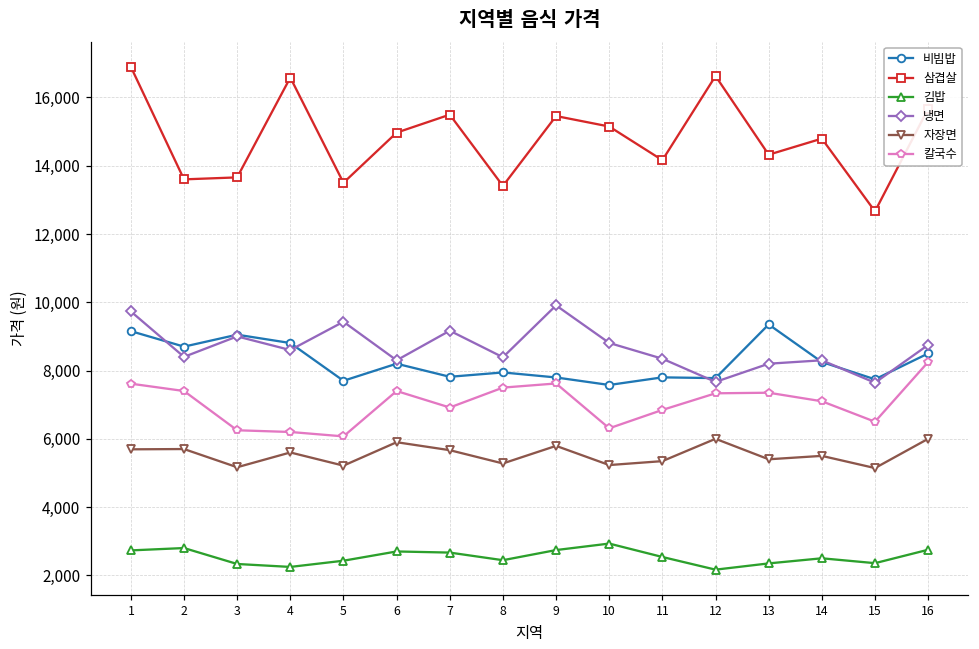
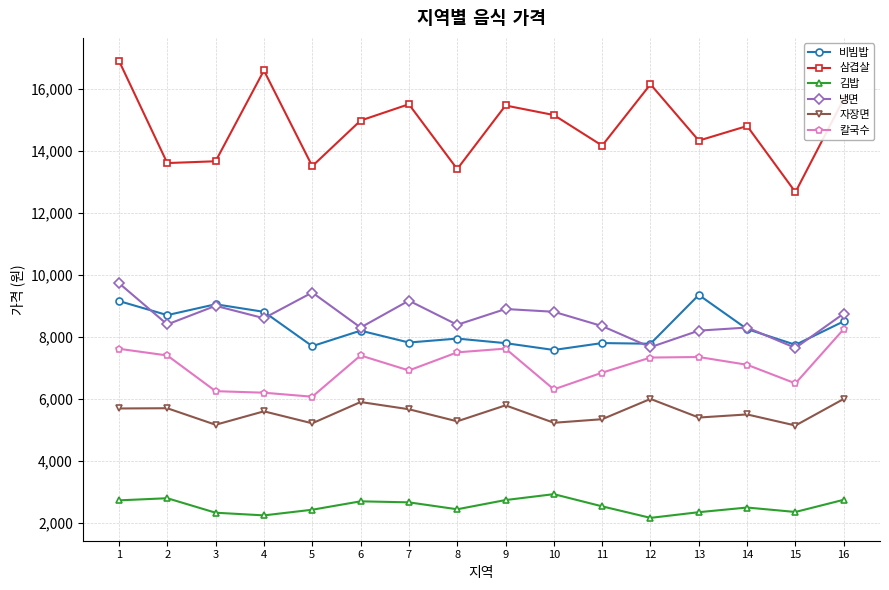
  {
    "비빔밥": {
      "1": "9,200",
      "2": "8,700",
      "4": "8,800",
      "5": "7,700",
      "6": "8,200",
      "7": "7,800",
      "8": "7,900",
      "9": "7,800",
      "10": "7,600",
      "11": "7,800",
      "12": "7,800",
      "13": "9,400",
      "15": "7,700",
      "16": "8,500"
    },
    "삼겹살": {
      "1": "16,900",
      "2": "13,600",
      "3": "13,700",
      "4": "16,600",
      "5": "13,500",
      "6": "15,000",
      "7": "15,500",
      "8": "13,400",
      "9": "15,500",
      "10": "15,100",
      "11": "14,200",
-     "12": "16,600",
+     "12": "16,100",
      "13": "14,300",
      "14": "14,800",
      "15": "12,700"
    },
    "김밥": {
      "1": "2,700",
      "2": "2,800",
      "3": "2,300",
      "4": "2,200",
      "5": "2,400",
      "6": "2,700",
      "7": "2,700",
      "8": "2,400",
      "9": "2,700",
      "10": "2,900",
      "11": "2,500",
      "12": "2,200",
      "13": "2,400",
      "14": "2,500",
      "15": "2,400",
      "16": "2,800"
    },
    "냉면": {
      "1": "9,700",
      "2": "8,400",
      "4": "8,600",
      "5": "9,400",
      "6": "8,300",
      "7": "9,200",
      "8": "8,400",
-     "9": "9,900",
+     "9": "8,900",
      "10": "8,800",
      "11": "8,300",
      "12": "7,700",
      "13": "8,200",
      "15": "7,600",
      "16": "8,800"
    },
    "자장면": {
      "1": "5,700",
      "2": "5,700",
      "3": "5,200",
      "4": "5,600",
      "5": "5,200",
      "6": "5,900",
      "7": "5,700",
      "8": "5,300",
      "9": "5,800",
      "10": "5,200",
      "11": "5,300",
      "12": "6,000",
      "13": "5,400",
      "14": "5,500",
      "15": "5,100",
      "16": "6,000"
    },
    "칼국수": {
      "1": "7,600",
      "2": "7,400",
      "3": "6,300",
      "4": "6,200",
      "5": "6,100",
      "6": "7,400",
      "7": "6,900",
      "8": "7,500",
      "9": "7,600",
      "10": "6,300",
      "11": "6,800",
      "12": "7,300",
      "13": "7,400",
      "14": "7,100",
      "15": "6,500",
      "16": "8,300"
    }
  }
